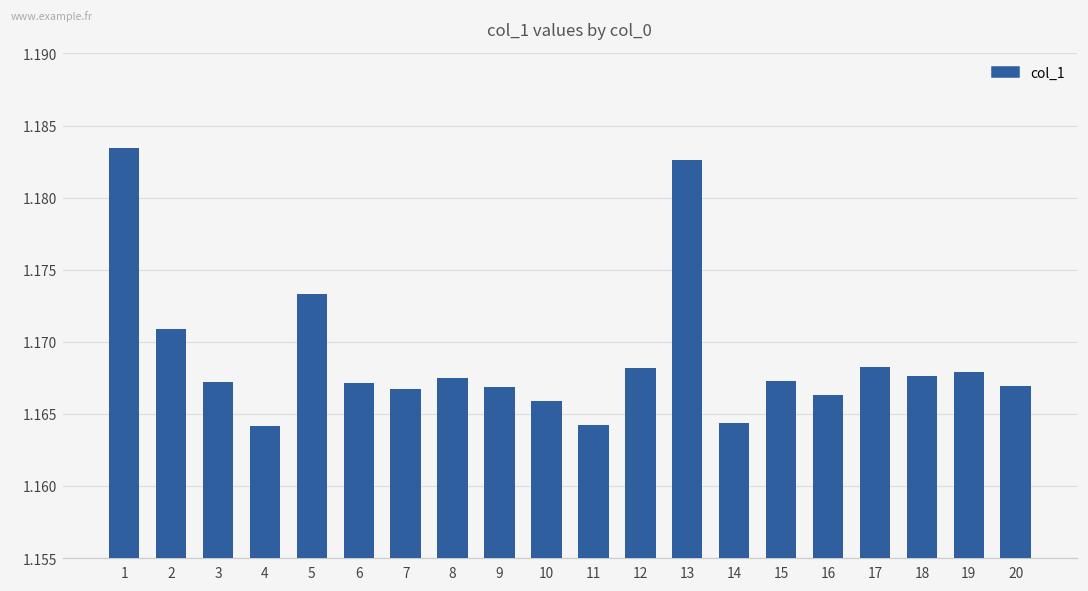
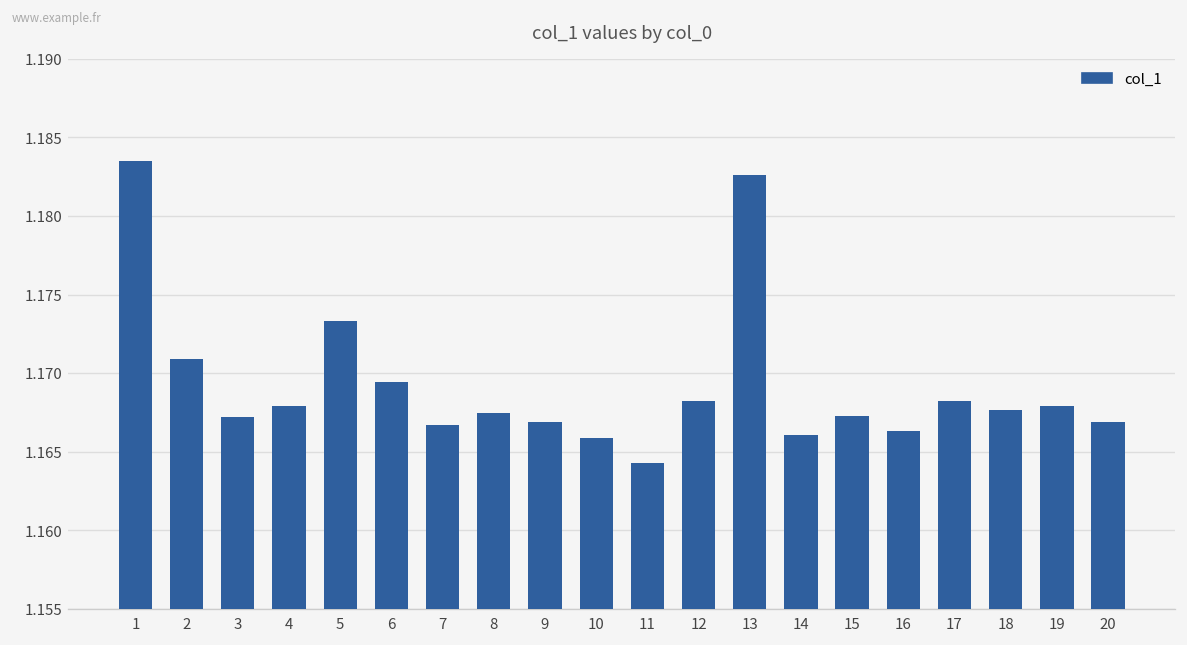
  {
    "1": 1.1835,
    "2": 1.1709,
    "3": 1.1672,
-   "4": 1.1642,
+   "4": 1.1679,
    "5": 1.1733,
-   "6": 1.1672,
+   "6": 1.1694,
    "7": 1.1667,
    "8": 1.1675,
    "9": 1.1669,
    "10": 1.1659,
    "11": 1.1643,
    "12": 1.1682,
    "13": 1.1826,
-   "14": 1.1644,
+   "14": 1.1661,
    "15": 1.1673,
    "16": 1.1663,
    "17": 1.1682,
    "18": 1.1676,
    "19": 1.1679,
    "20": 1.1669
  }
